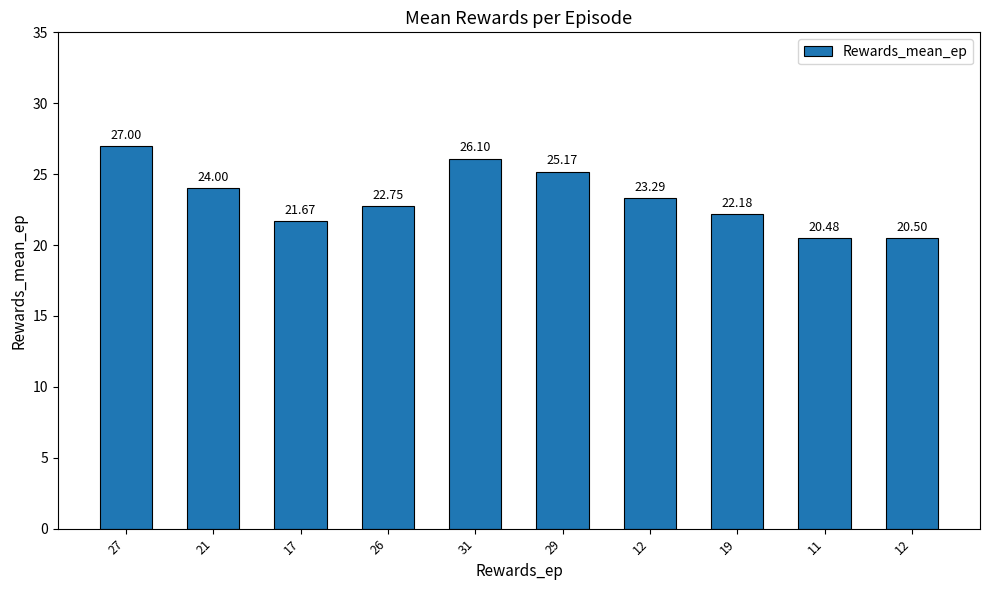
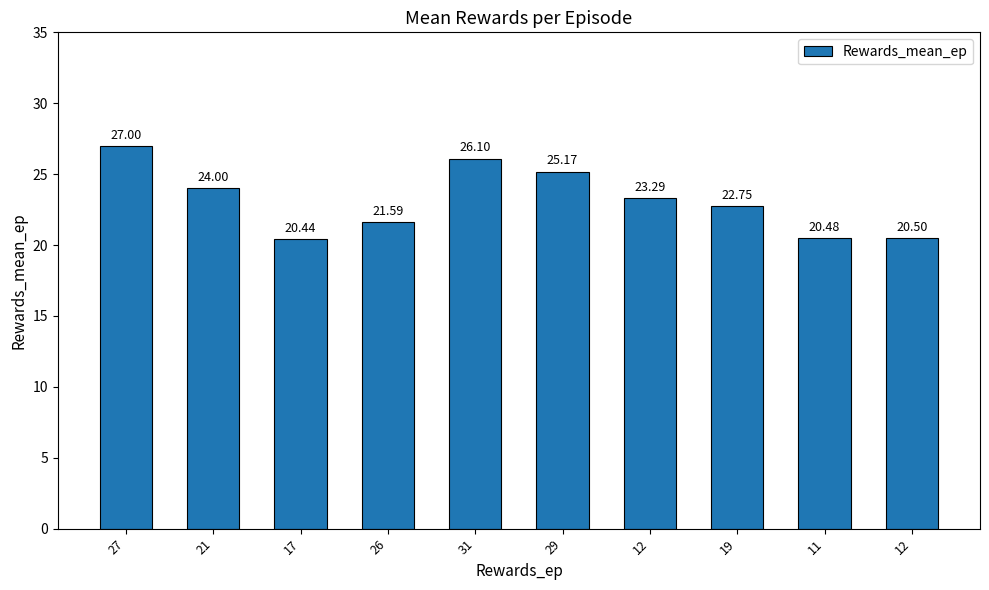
  {
    "27": 27.00,
    "21": 24.00,
-   "17": 21.67,
-   "26": 22.75,
+   "17": 20.44,
+   "26": 21.59,
    "31": 26.10,
    "29": 25.17,
-   "19": 22.18,
+   "19": 22.75,
    "11": 20.48
  }
